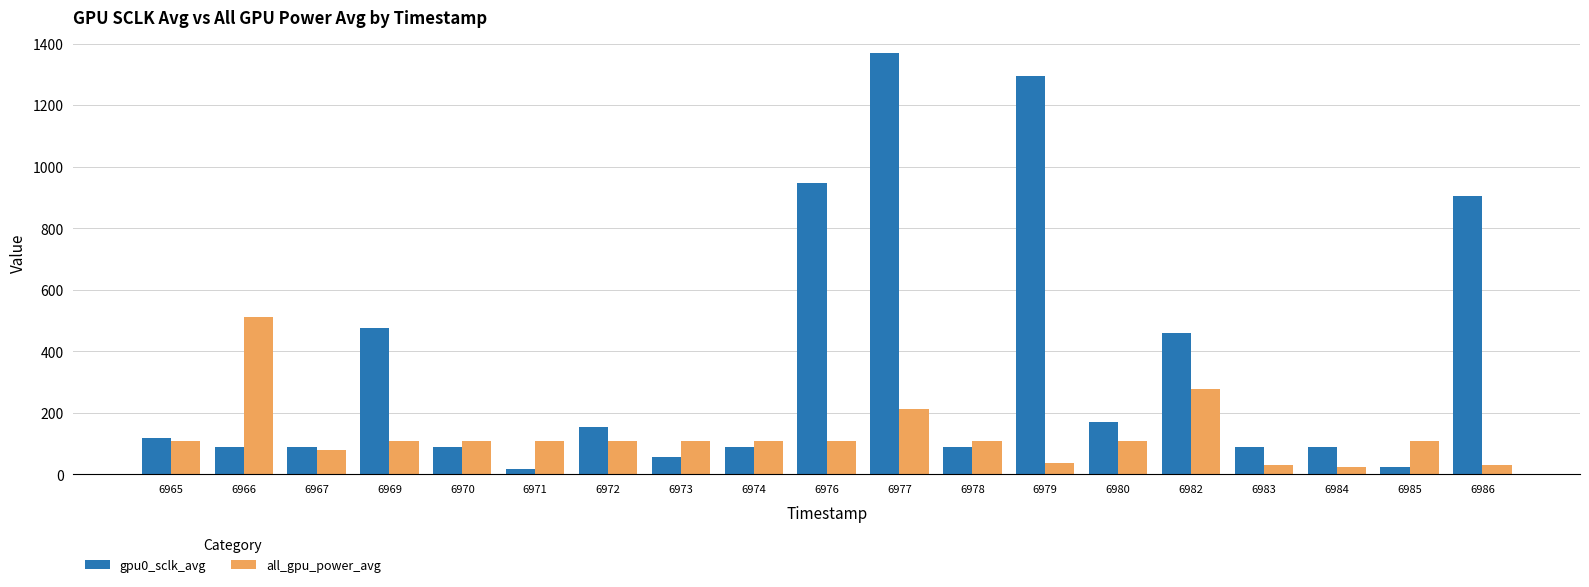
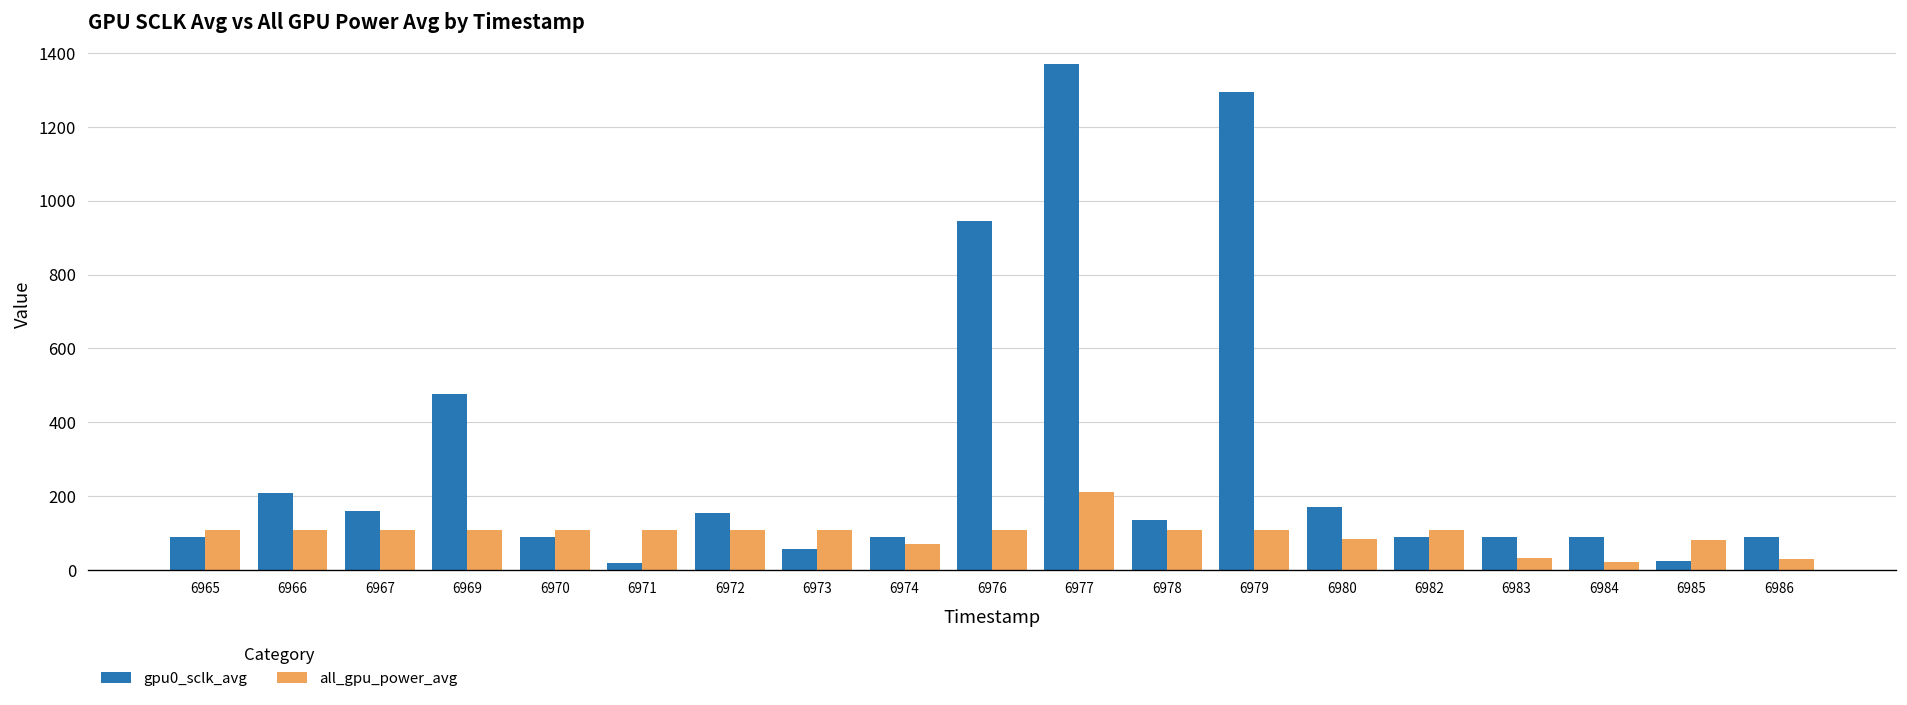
  {
    "gpu0_sclk_avg": {
-     "6965": 120,
-     "6966": 90,
-     "6967": 90,
+     "6965": 90,
+     "6966": 210,
+     "6967": 160,
      "6969": 480,
      "6970": 90,
      "6971": 20,
      "6972": 150,
      "6973": 60,
      "6974": 90,
      "6976": 950,
      "6977": 1370,
-     "6978": 90,
+     "6978": 140,
      "6979": 1300,
      "6980": 170,
-     "6982": 460,
+     "6982": 90,
      "6983": 90,
      "6984": 90,
      "6985": 20,
-     "6986": 900
+     "6986": 90
    },
    "all_gpu_power_avg": {
      "6965": 110,
-     "6966": 510,
-     "6967": 80,
+     "6966": 110,
+     "6967": 110,
      "6969": 110,
      "6970": 110,
      "6971": 110,
      "6972": 110,
      "6973": 110,
-     "6974": 110,
+     "6974": 70,
      "6976": 110,
      "6977": 210,
      "6978": 110,
-     "6979": 40,
-     "6980": 110,
-     "6982": 280,
+     "6979": 110,
+     "6980": 80,
+     "6982": 110,
      "6983": 30,
      "6984": 20,
-     "6985": 110,
+     "6985": 80,
      "6986": 30
    }
  }
